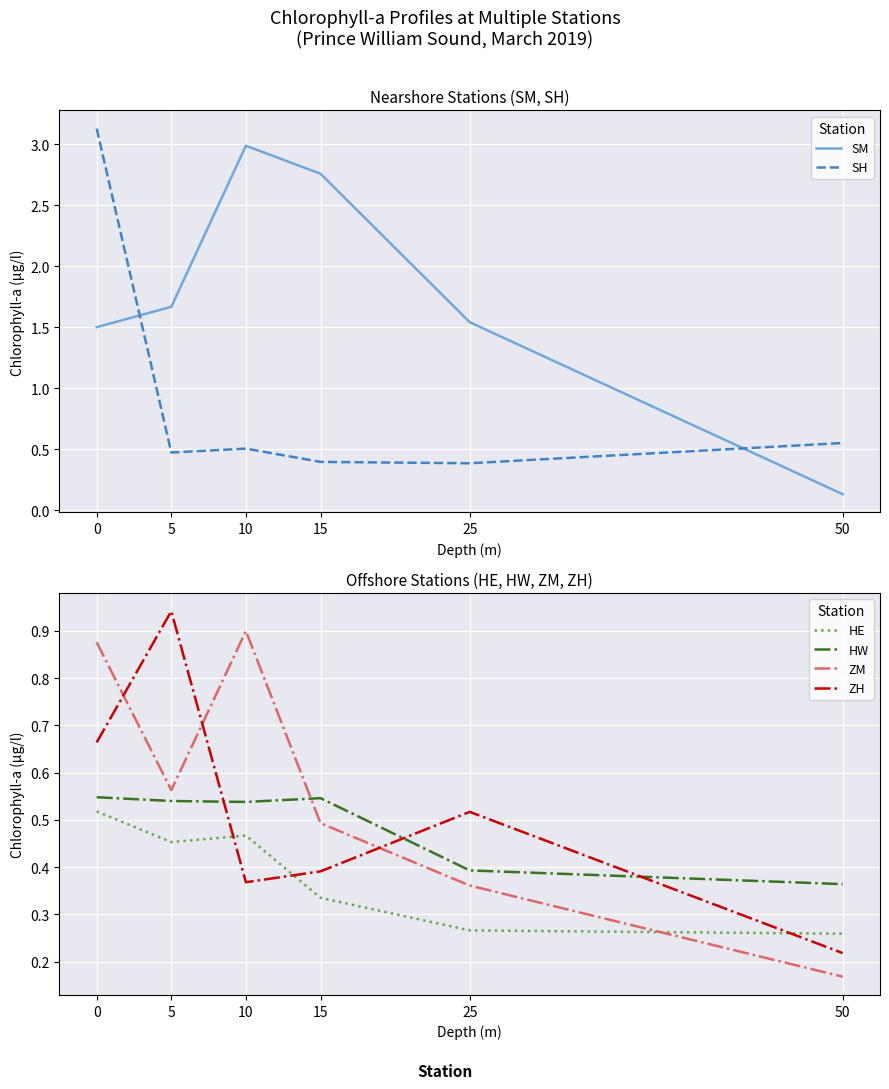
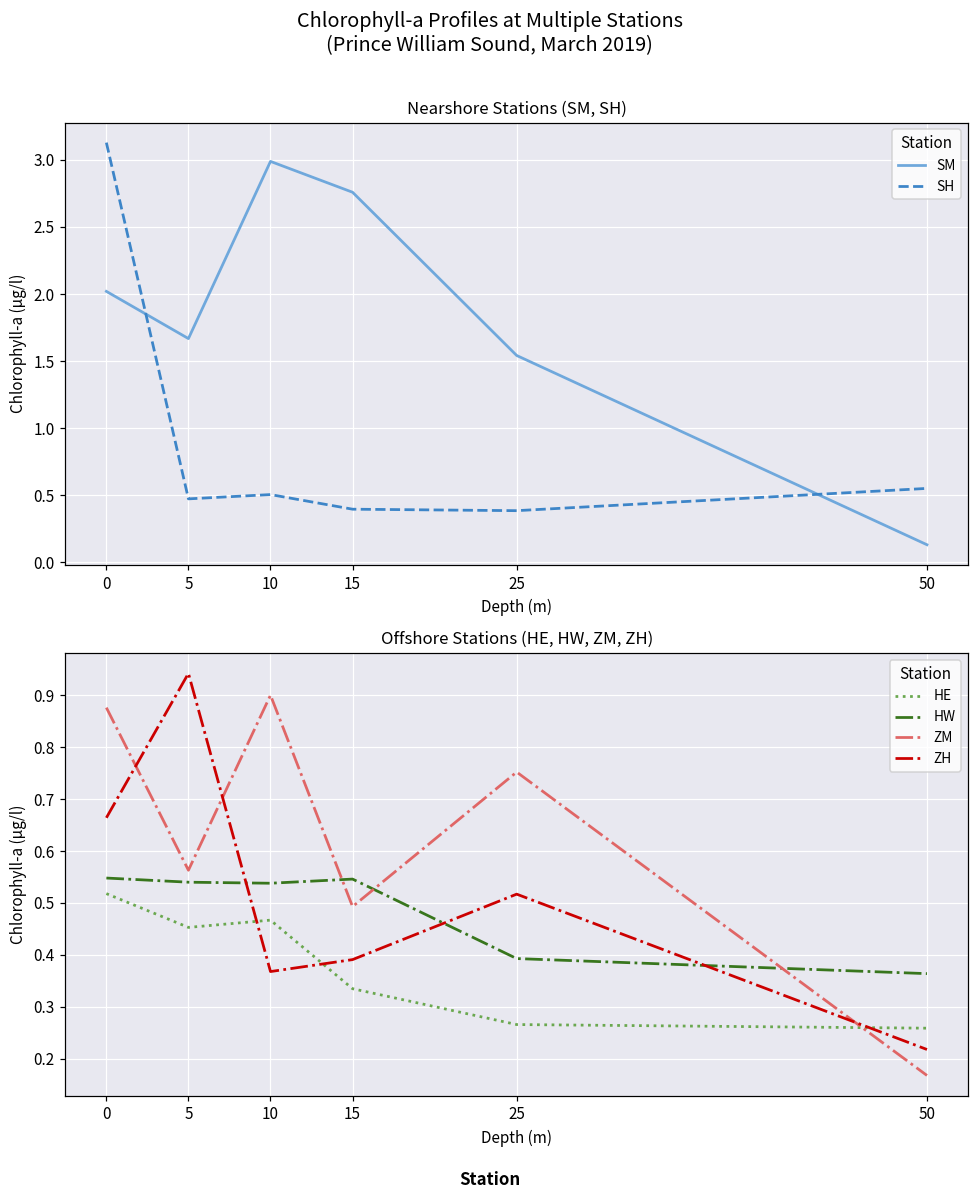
  {
    "Nearshore Stations (SM, SH)": {
      "SM": {
-       "0": 1.50,
+       "0": 2.02,
        "5": 1.67,
        "10": 2.99,
        "15": 2.76,
        "25": 1.54,
        "50": 0.13
      },
      "SH": {
        "0": 3.13,
        "5": 0.47,
        "10": 0.51,
        "15": 0.40,
        "25": 0.39,
        "50": 0.55
      }
    },
    "Offshore Stations (HE, HW, ZM, ZH)": {
      "HE": {
        "0": 0.52,
        "5": 0.45,
        "10": 0.47,
        "15": 0.34,
        "25": 0.27,
        "50": 0.26
      },
      "HW": {
        "0": 0.55,
        "5": 0.54,
        "10": 0.54,
        "15": 0.55,
        "25": 0.39,
        "50": 0.36
      },
      "ZM": {
        "0": 0.88,
        "5": 0.56,
        "10": 0.90,
        "15": 0.49,
-       "25": 0.36,
+       "25": 0.75,
        "50": 0.17
      },
      "ZH": {
        "0": 0.66,
        "5": 0.94,
        "10": 0.37,
        "15": 0.39,
        "25": 0.52,
        "50": 0.22
      }
    }
  }
